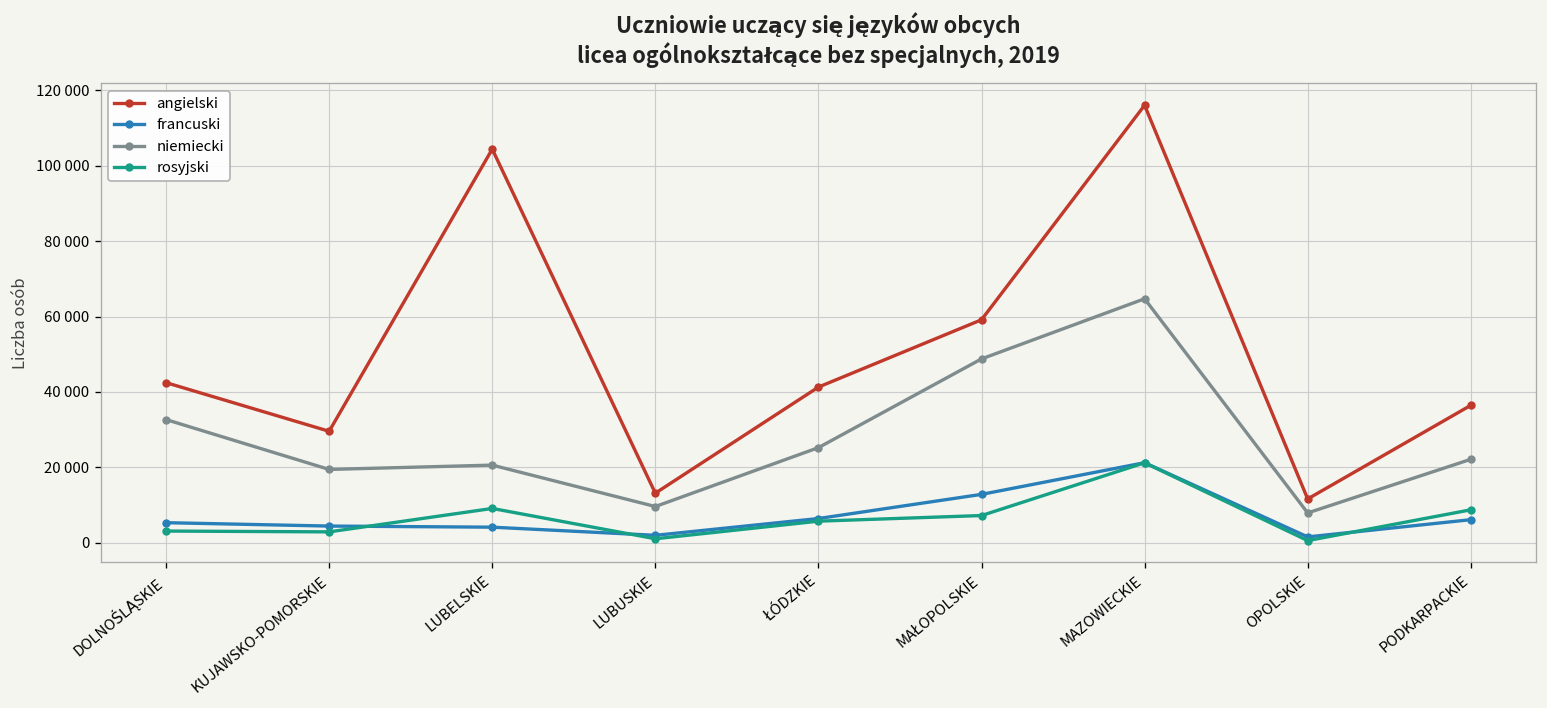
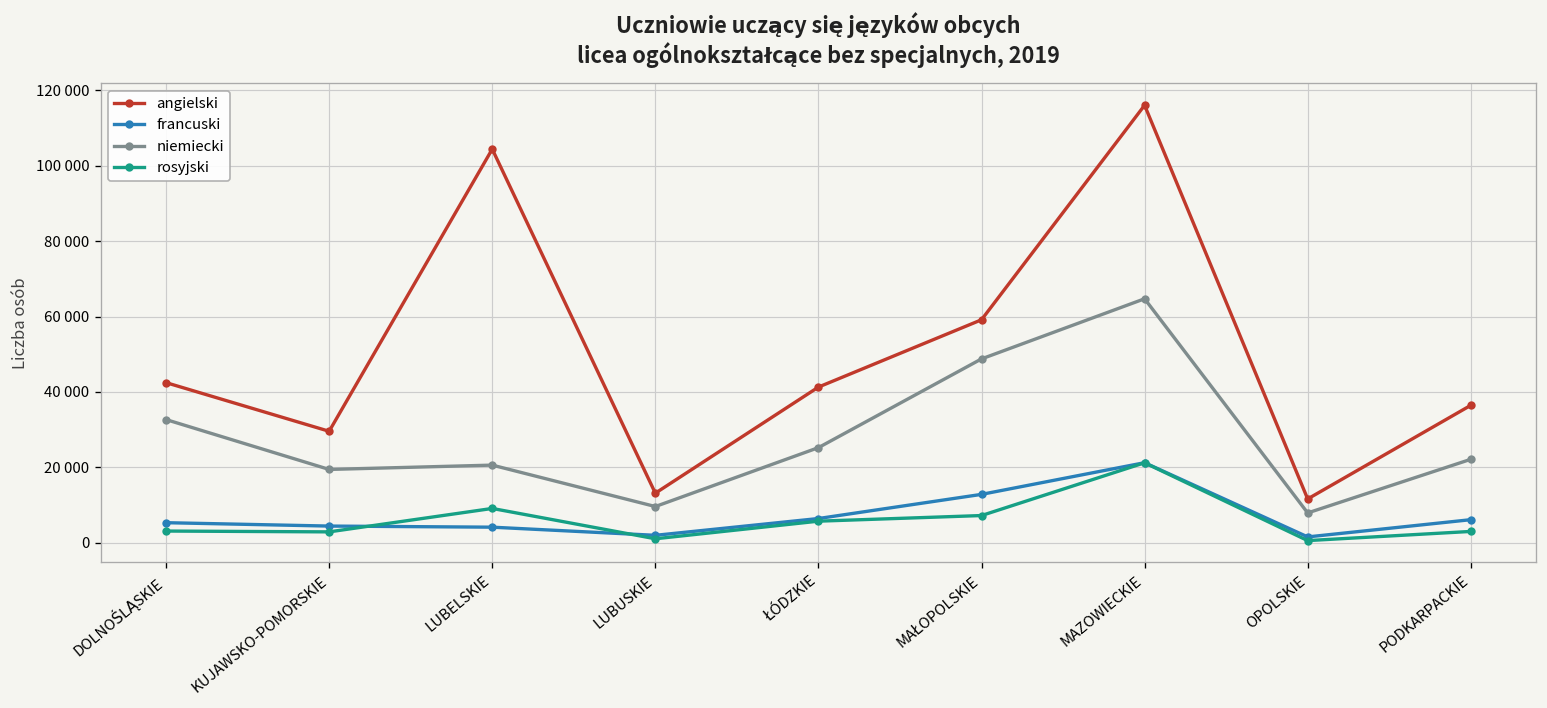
  {
    "angielski": {
      "DOLNOŚLĄSKIE": 42000,
      "KUJAWSKO-POMORSKIE": 30000,
      "LUBELSKIE": 104000,
      "LUBUSKIE": 13000,
      "ŁÓDZKIE": 41000,
      "MAŁOPOLSKIE": 59000,
      "MAZOWIECKIE": 116000,
      "OPOLSKIE": 12000,
      "PODKARPACKIE": 36000
    },
    "francuski": {
      "DOLNOŚLĄSKIE": 5000,
      "KUJAWSKO-POMORSKIE": 4000,
      "LUBELSKIE": 4000,
      "LUBUSKIE": 2000,
      "MAŁOPOLSKIE": 13000,
      "OPOLSKIE": 2000,
      "PODKARPACKIE": 6000
    },
    "niemiecki": {
      "DOLNOŚLĄSKIE": 33000,
      "KUJAWSKO-POMORSKIE": 19000,
      "LUBELSKIE": 21000,
      "LUBUSKIE": 10000,
      "ŁÓDZKIE": 25000,
      "MAŁOPOLSKIE": 49000,
      "MAZOWIECKIE": 65000,
      "OPOLSKIE": 8000,
      "PODKARPACKIE": 22000
    },
    "rosyjski": {
      "DOLNOŚLĄSKIE": 3000,
      "KUJAWSKO-POMORSKIE": 3000,
      "LUBELSKIE": 9000,
      "LUBUSKIE": 1000,
      "MAŁOPOLSKIE": 7000,
      "OPOLSKIE": 1000,
-     "PODKARPACKIE": 9000
+     "PODKARPACKIE": 3000
    }
  }
